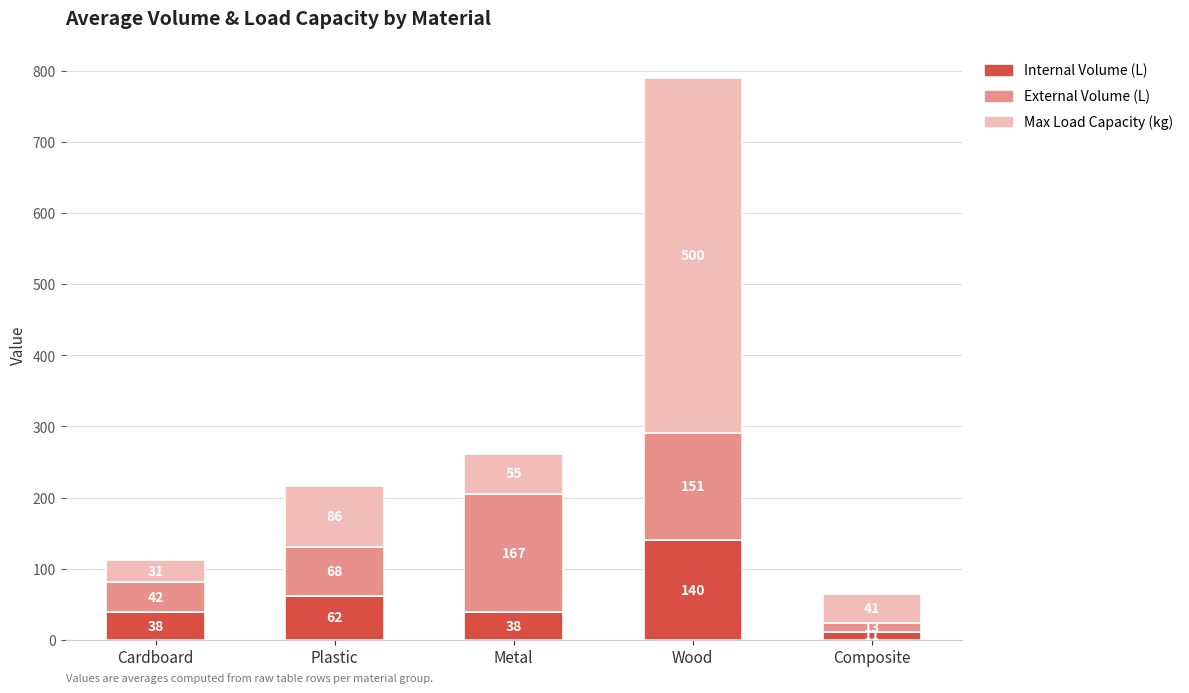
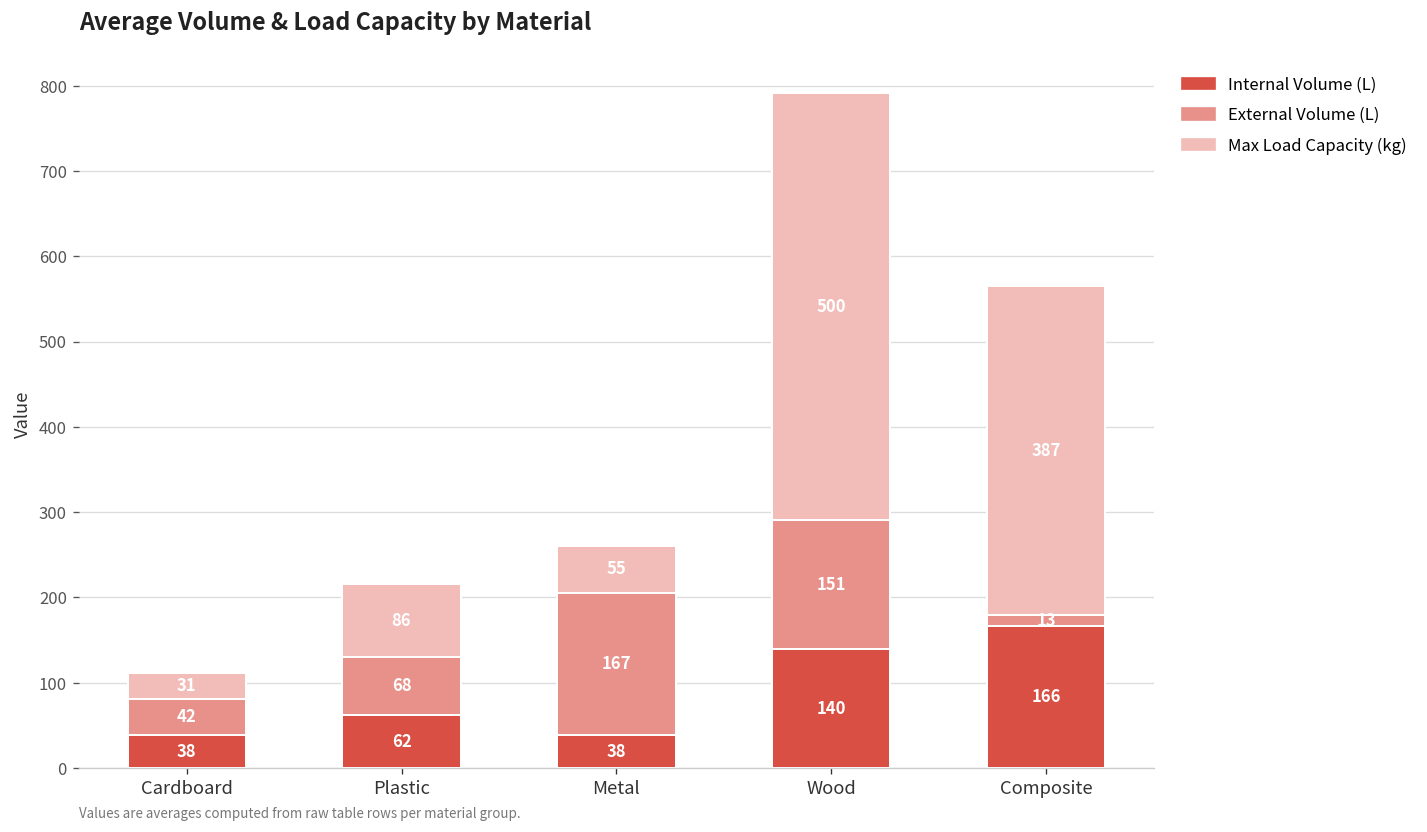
  {
    "Internal Volume (L)": {
      "Cardboard": 38,
      "Plastic": 62,
      "Metal": 38,
      "Wood": 140,
-     "Composite": 11
+     "Composite": 166
    },
    "External Volume (L)": {
      "Cardboard": 42,
      "Plastic": 68,
      "Metal": 167,
      "Wood": 151
    },
    "Max Load Capacity (kg)": {
      "Cardboard": 31,
      "Plastic": 86,
      "Metal": 55,
      "Wood": 500,
-     "Composite": 41
+     "Composite": 387
    }
  }
